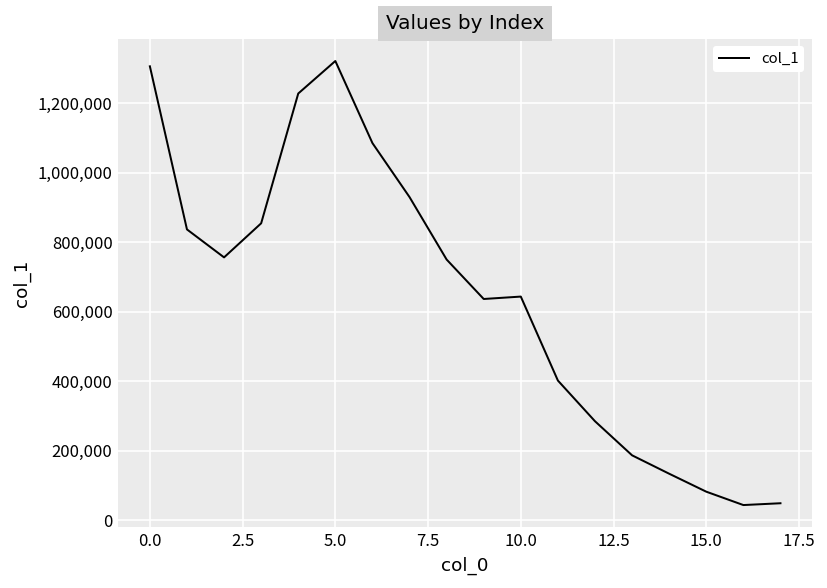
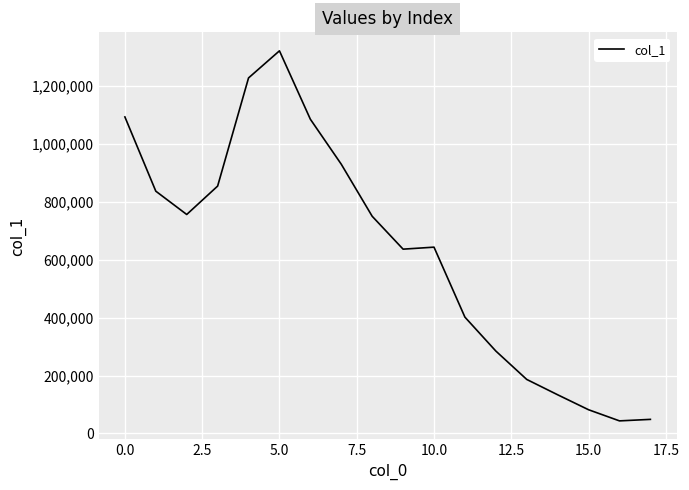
  {
-   "0.0": "1,310,000",
+   "0.0": "1,090,000",
    "5.0": "1,320,000",
    "10.0": "640,000",
    "15.0": "80,000"
  }
